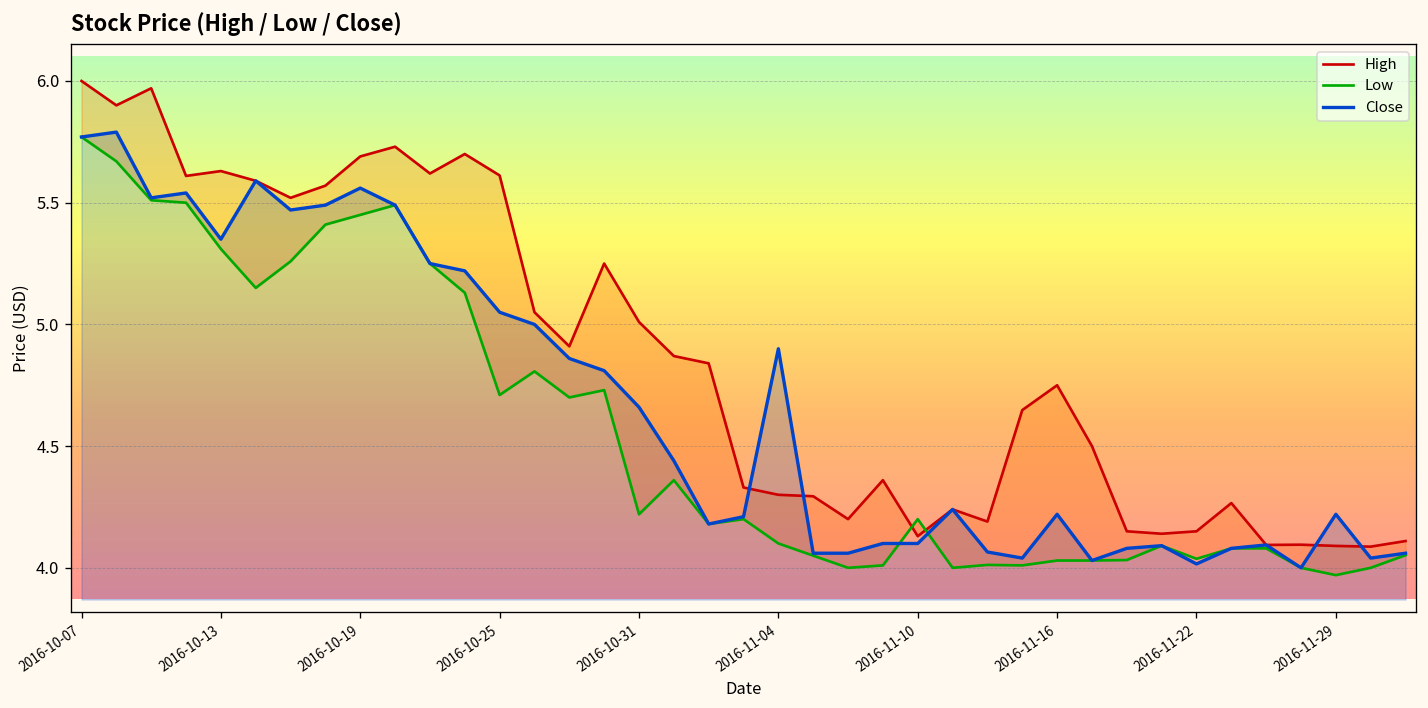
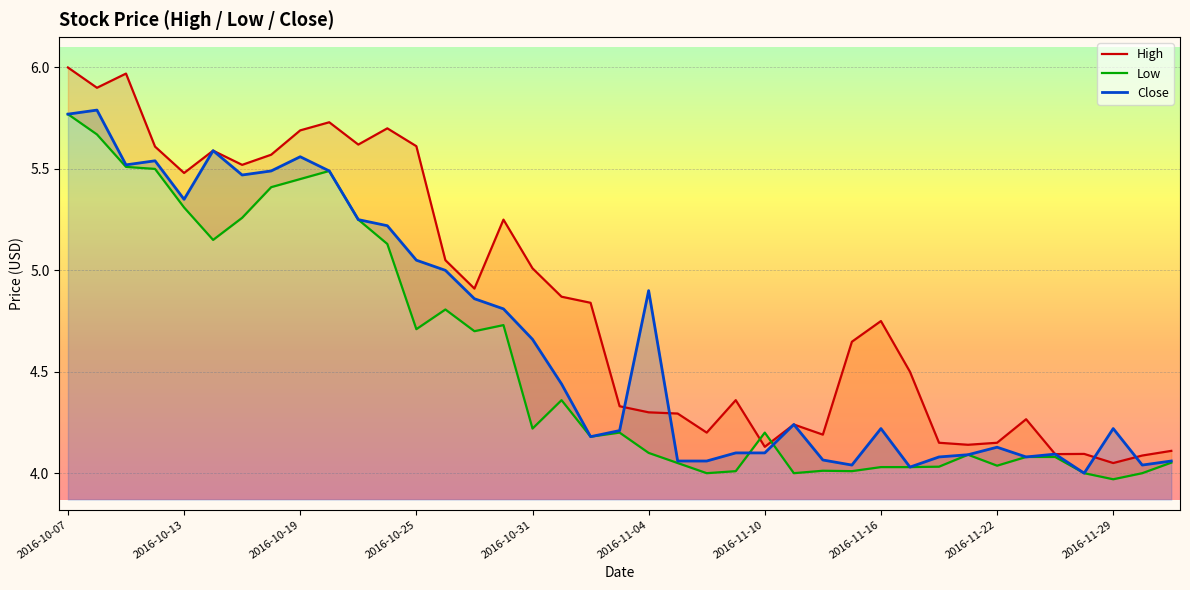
  {
    "High": {
-     "2016-10-13": 5.63,
+     "2016-10-13": 5.48,
      "2016-11-10": 4.13,
-     "2016-11-29": 4.09
+     "2016-11-29": 4.05
    },
    "Low": {
      "2016-10-13": 5.31,
      "2016-10-19": 5.45,
      "2016-10-25": 4.71,
      "2016-10-31": 4.22,
      "2016-11-04": 4.10,
      "2016-11-16": 4.03,
      "2016-11-22": 4.04,
      "2016-11-29": 3.97
    },
    "Close": {
      "2016-10-13": 5.35,
      "2016-10-19": 5.56,
      "2016-10-25": 5.05,
      "2016-10-31": 4.66,
      "2016-11-04": 4.90,
      "2016-11-10": 4.10,
      "2016-11-16": 4.22,
-     "2016-11-22": 4.02,
+     "2016-11-22": 4.13,
      "2016-11-29": 4.22
    }
  }
